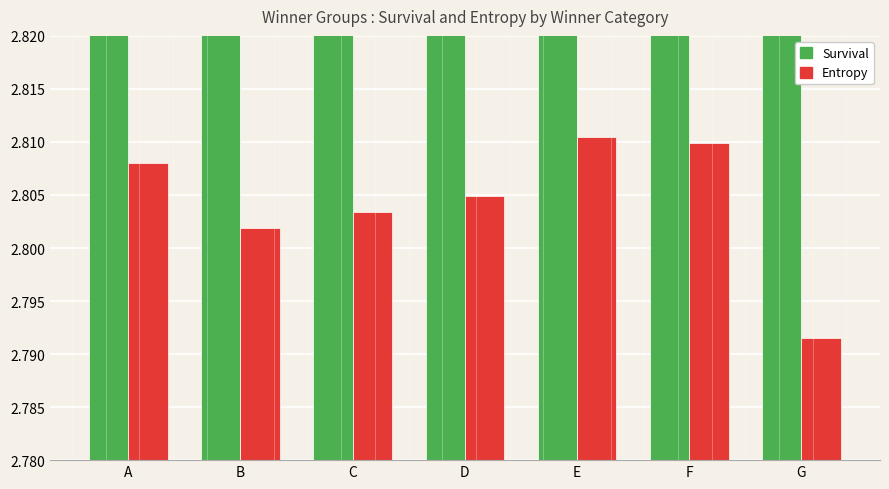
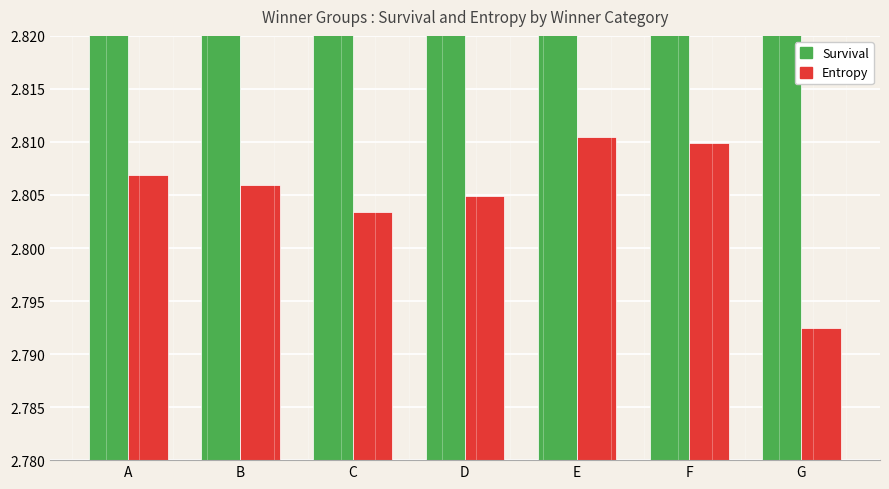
  {
    "Entropy": {
-     "A": 2.8081,
-     "B": 2.8019,
+     "A": 2.8069,
+     "B": 2.8059,
      "C": 2.8034,
      "D": 2.8049,
      "E": 2.8105,
      "F": 2.8099,
-     "G": 2.7915
+     "G": 2.7924
    }
  }
